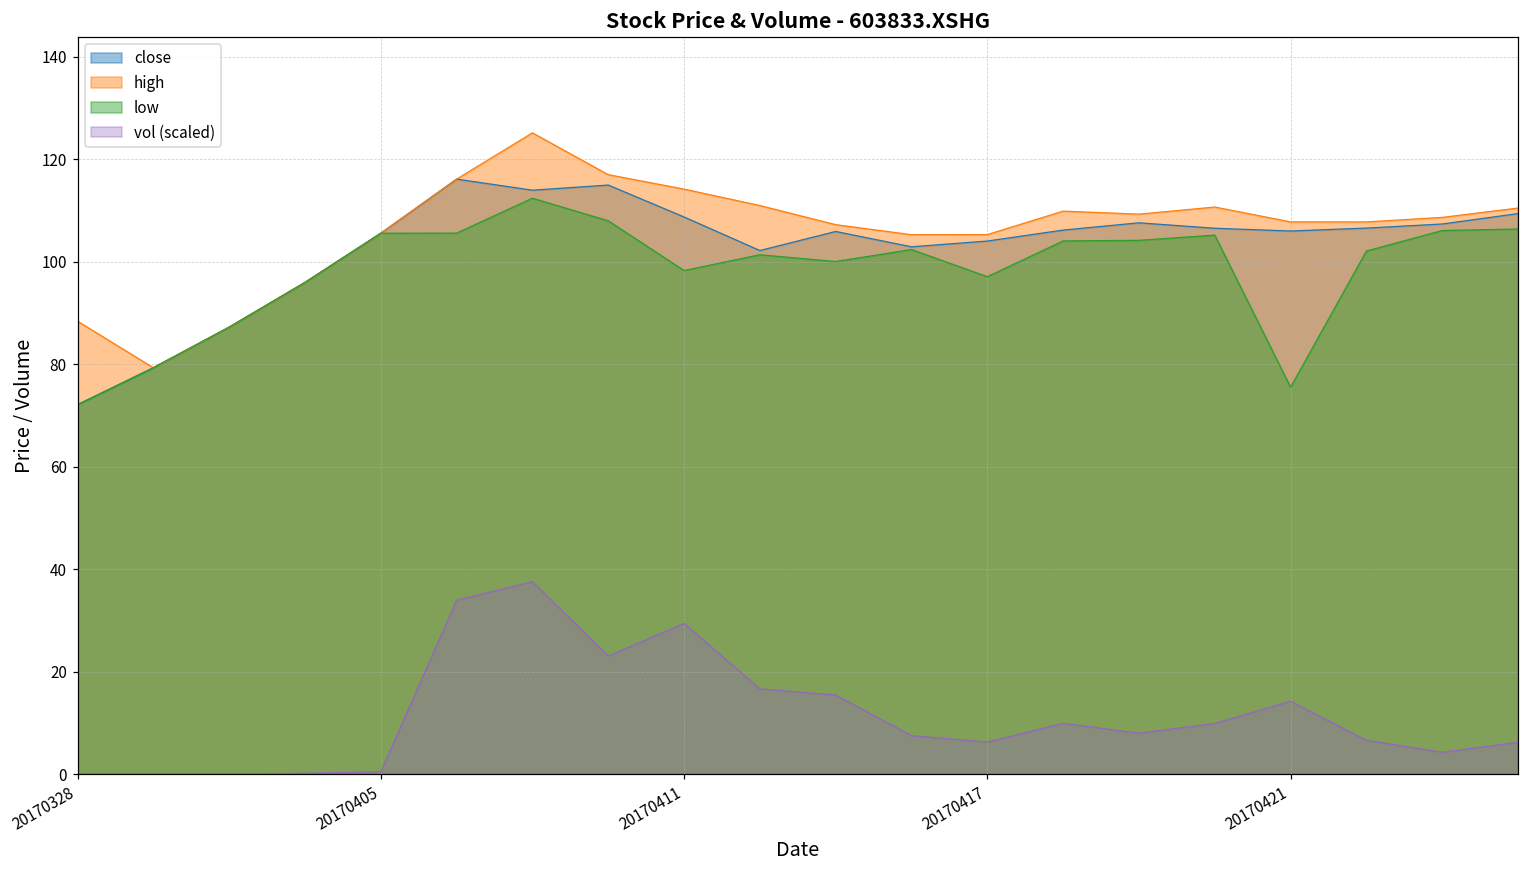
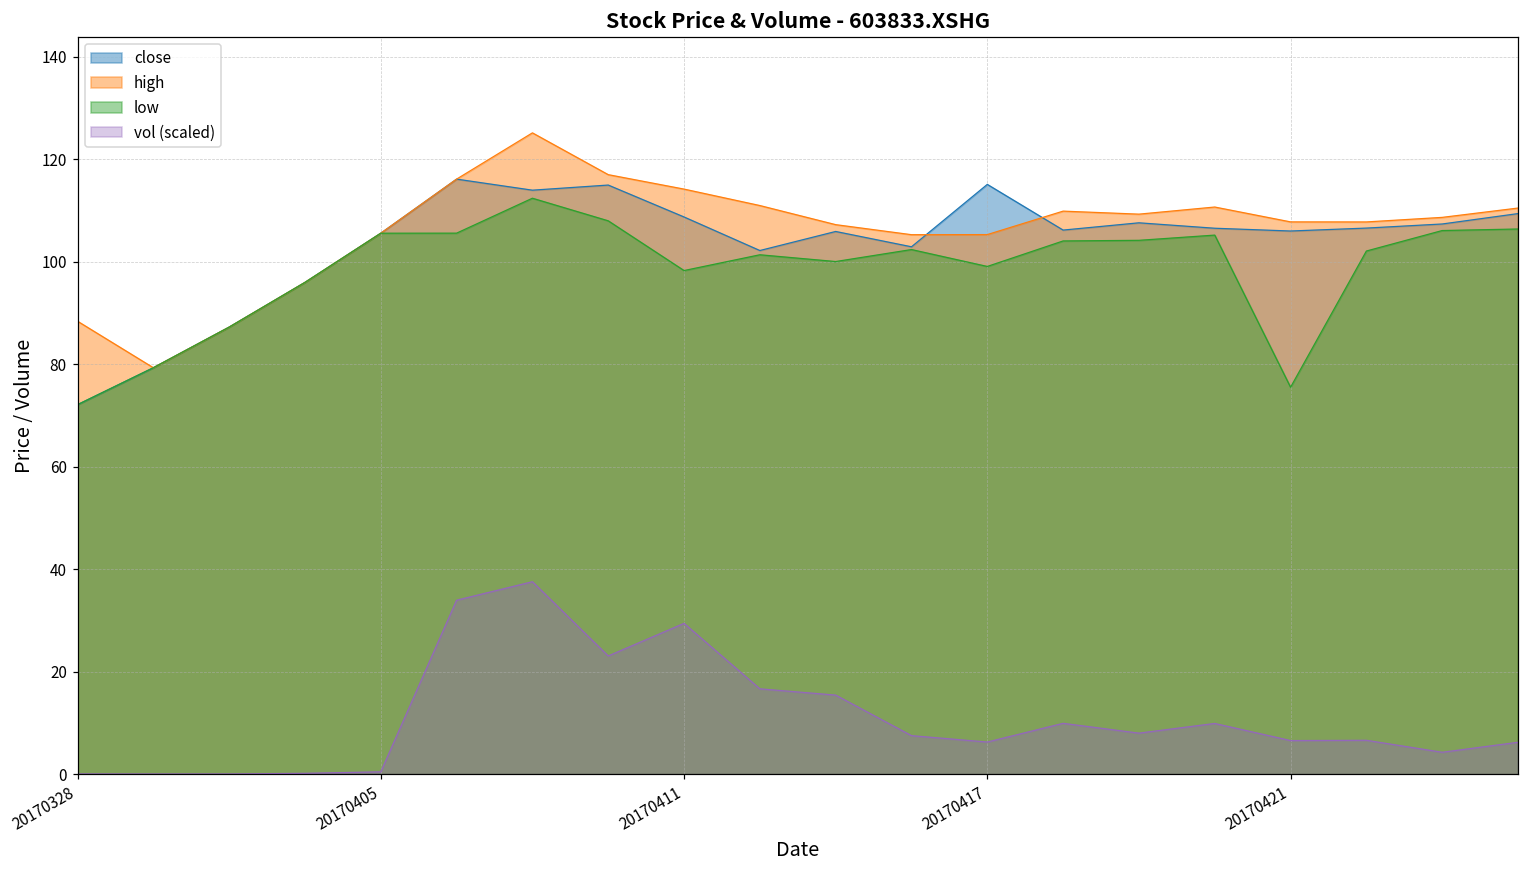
  {
    "close": {
      "20170411": 109,
-     "20170417": 104,
+     "20170417": 115,
      "20170421": 106
    },
    "high": {
      "20170328": 88,
      "20170411": 114,
      "20170417": 105,
      "20170421": 108
    },
    "low": {
      "20170411": 98,
-     "20170417": 97,
+     "20170417": 99,
      "20170421": 76
    },
    "vol (scaled)": {
      "20170328": 0,
      "20170405": 0,
      "20170411": 29,
      "20170417": 6,
-     "20170421": 14
+     "20170421": 7
    }
  }
